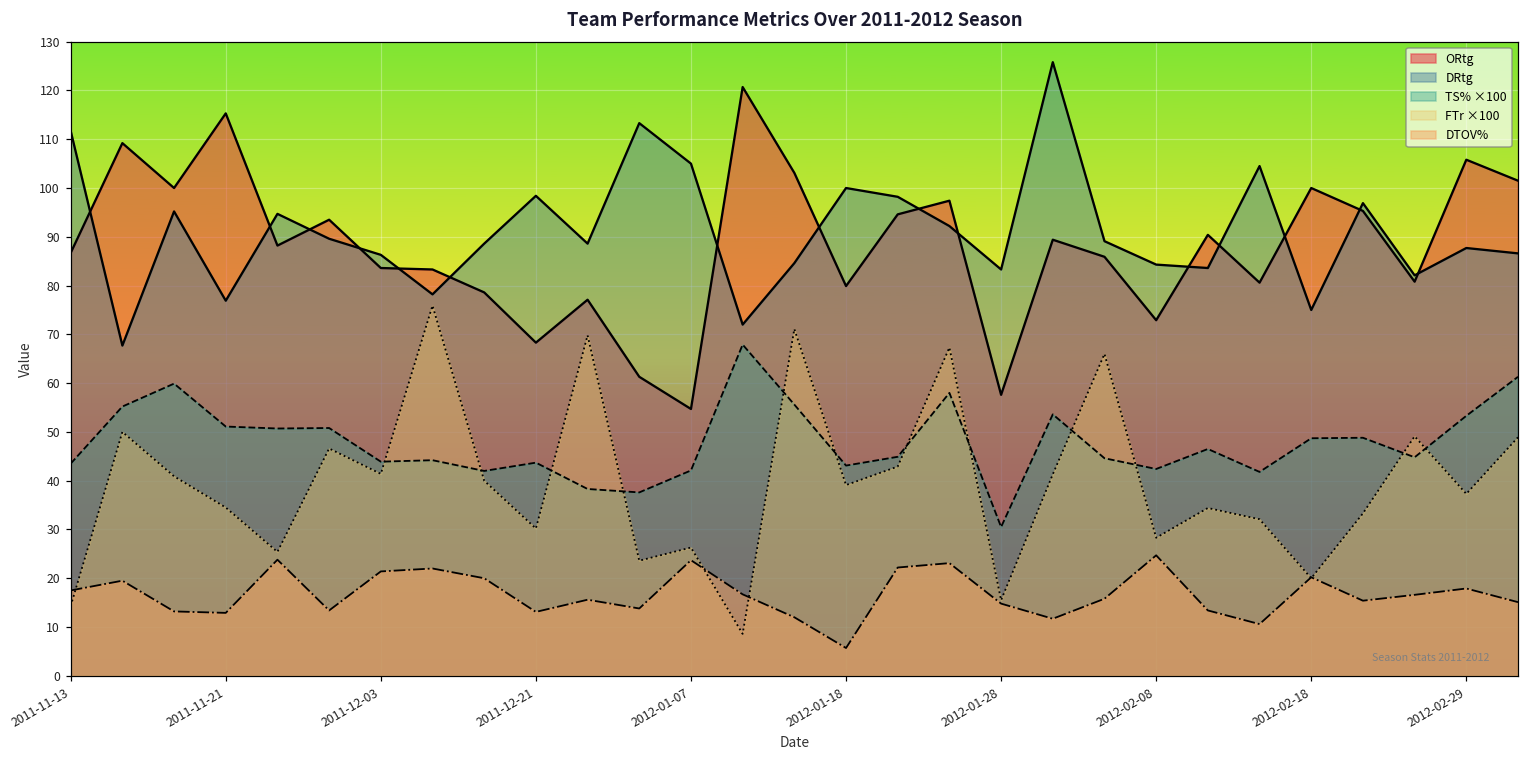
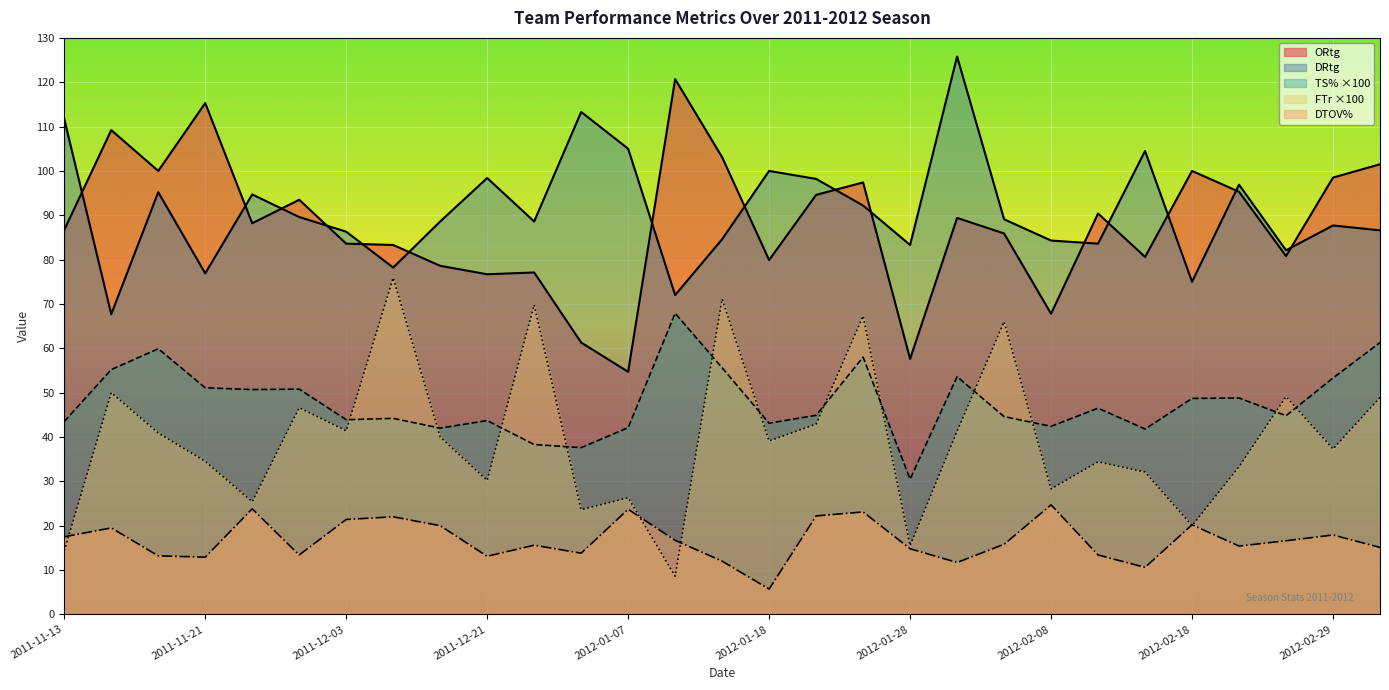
  {
    "ORtg": {
      "2011-11-13": 87,
      "2011-11-21": 115,
      "2011-12-03": 84,
-     "2011-12-21": 68,
+     "2011-12-21": 77,
      "2012-01-07": 55,
      "2012-01-18": 80,
      "2012-01-28": 58,
-     "2012-02-08": 73,
+     "2012-02-08": 68,
      "2012-02-18": 100,
-     "2012-02-29": 106
+     "2012-02-29": 99
    }
  }
